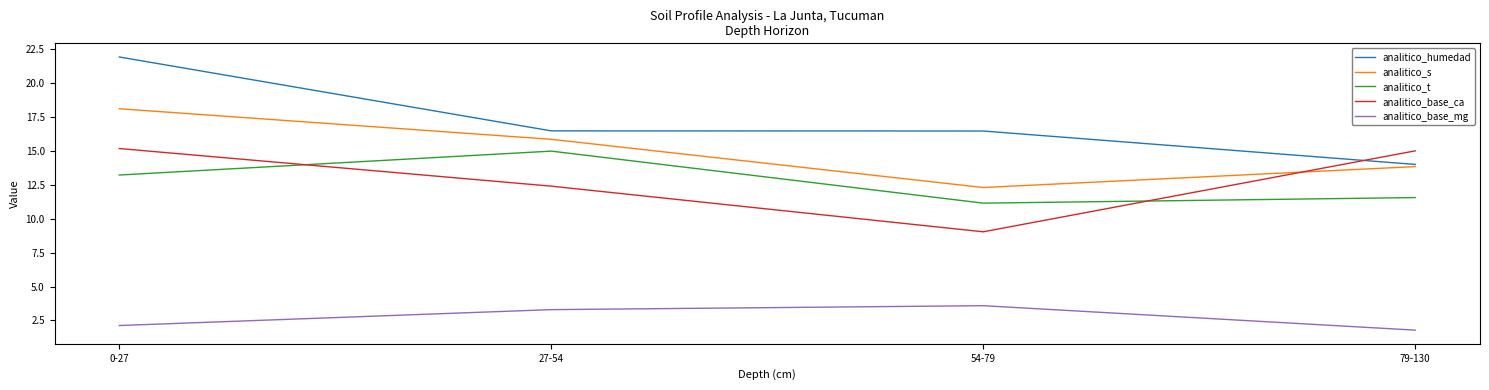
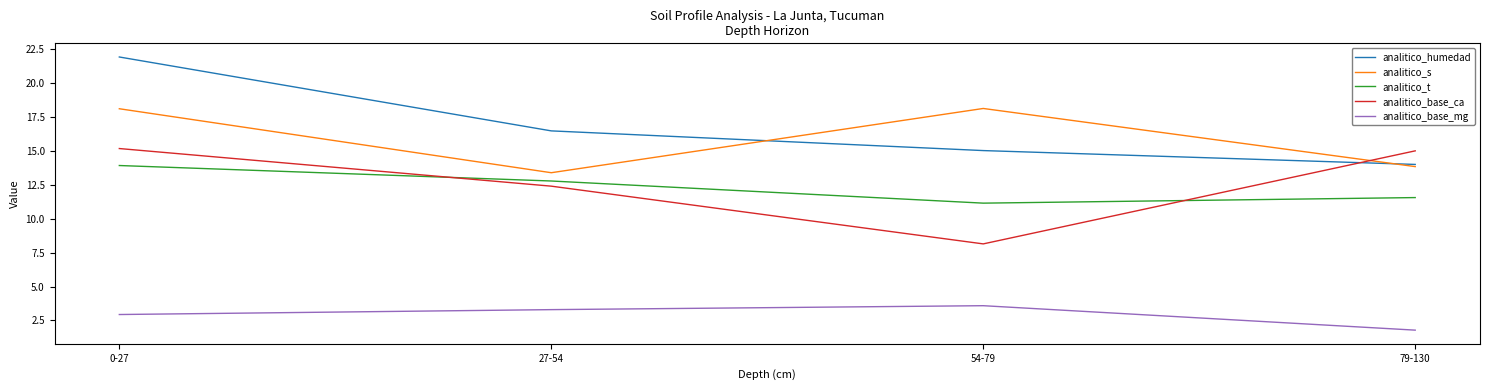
  {
    "analitico_humedad": {
      "0-27": 21.9,
      "27-54": 16.5,
-     "54-79": 16.5
+     "54-79": 15.0
    },
    "analitico_s": {
      "0-27": 18.1,
-     "27-54": 15.8,
-     "54-79": 12.3
+     "27-54": 13.4,
+     "54-79": 18.1
    },
    "analitico_t": {
-     "0-27": 13.2,
-     "27-54": 15.0,
+     "0-27": 13.9,
+     "27-54": 12.8,
      "54-79": 11.1,
      "79-130": 11.6
    },
    "analitico_base_ca": {
      "0-27": 15.2,
      "27-54": 12.4,
-     "54-79": 9.0,
+     "54-79": 8.1,
      "79-130": 15.0
    },
    "analitico_base_mg": {
-     "0-27": 2.1,
+     "0-27": 2.9,
      "27-54": 3.3,
      "54-79": 3.6,
      "79-130": 1.8
    }
  }
